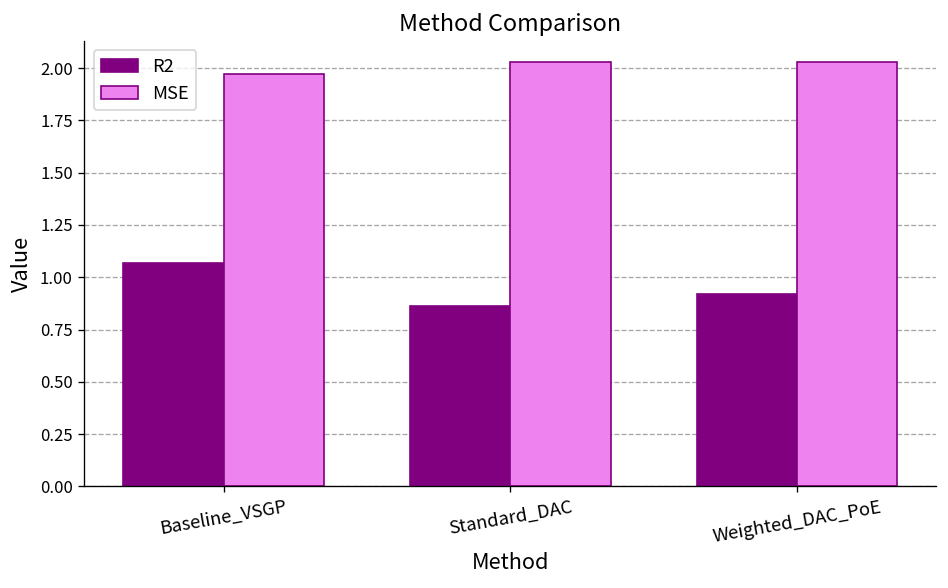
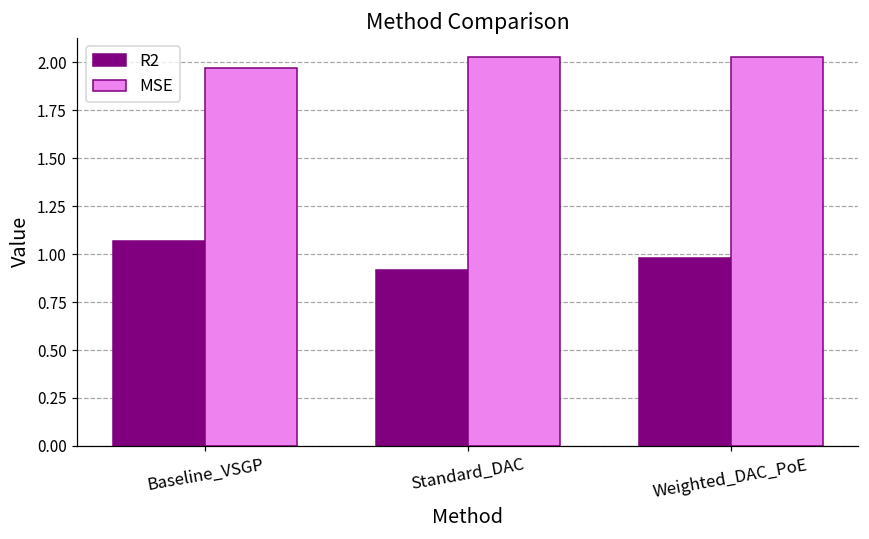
  {
    "R2": {
      "Baseline_VSGP": 1.07,
-     "Standard_DAC": 0.86,
-     "Weighted_DAC_PoE": 0.92
+     "Standard_DAC": 0.92,
+     "Weighted_DAC_PoE": 0.98
    },
    "MSE": {
      "Baseline_VSGP": 1.97,
      "Standard_DAC": 2.03,
      "Weighted_DAC_PoE": 2.03
    }
  }
